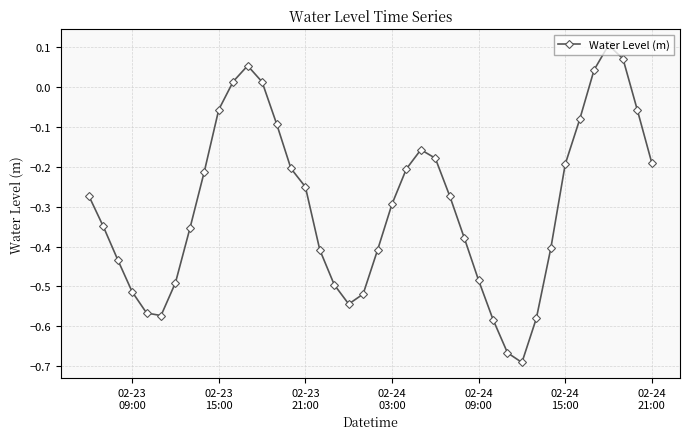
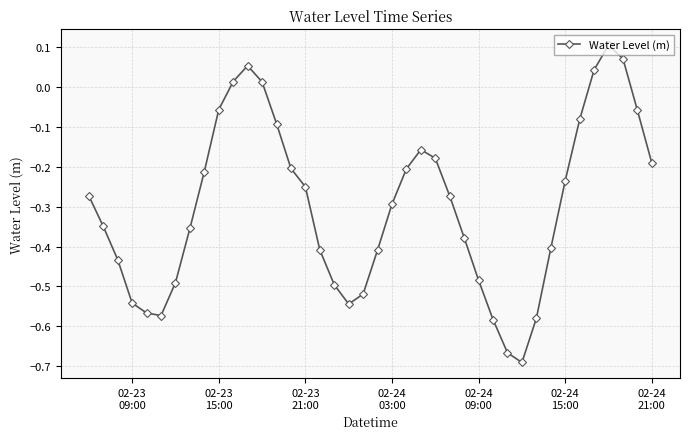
  {
-   "02-23 09:00": -0.51,
+   "02-23 09:00": -0.54,
    "02-23 15:00": -0.06,
    "02-23 21:00": -0.25,
    "02-24 03:00": -0.29,
    "02-24 09:00": -0.48,
-   "02-24 15:00": -0.19,
+   "02-24 15:00": -0.23,
    "02-24 21:00": -0.19
  }
